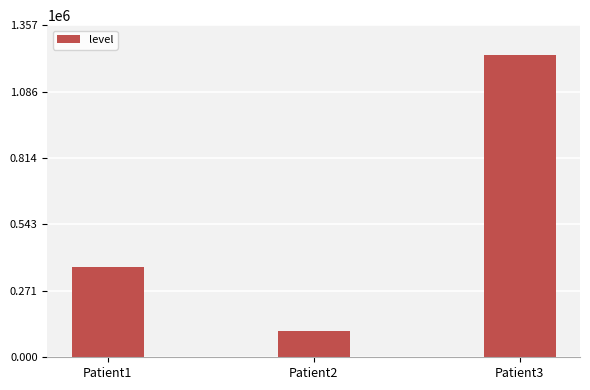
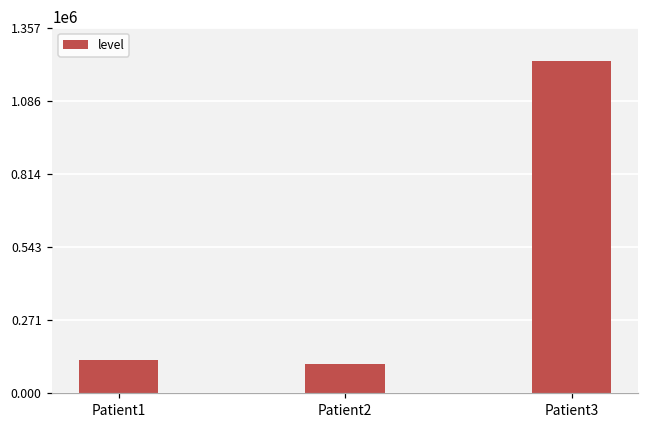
  {
-   "Patient1": 370000,
+   "Patient1": 120000,
    "Patient2": 110000,
    "Patient3": 1230000
  }
